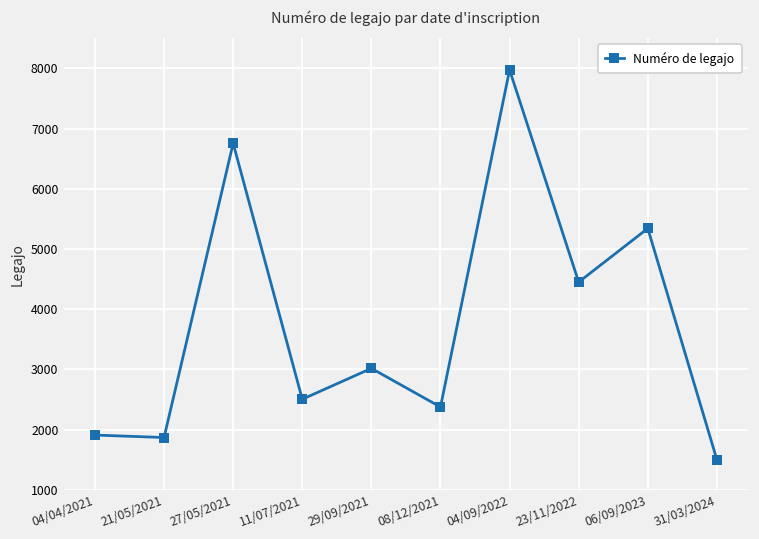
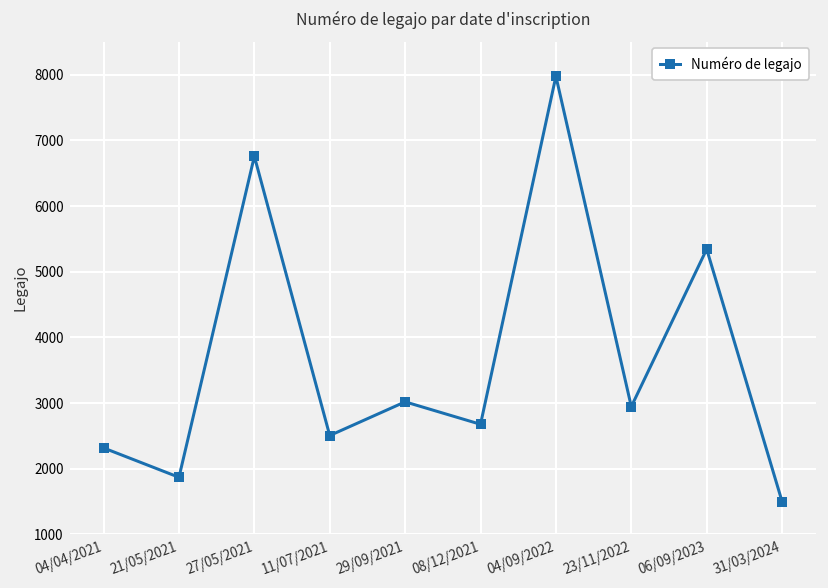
  {
-   "04/04/2021": 1900,
+   "04/04/2021": 2300,
    "21/05/2021": 1900,
    "27/05/2021": 6800,
    "11/07/2021": 2500,
    "29/09/2021": 3000,
-   "08/12/2021": 2400,
+   "08/12/2021": 2700,
    "04/09/2022": 8000,
-   "23/11/2022": 4500,
+   "23/11/2022": 2900,
    "06/09/2023": 5300,
    "31/03/2024": 1500
  }
